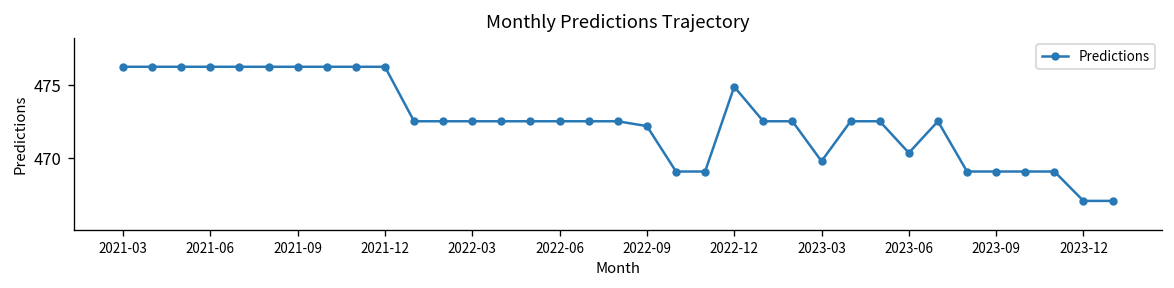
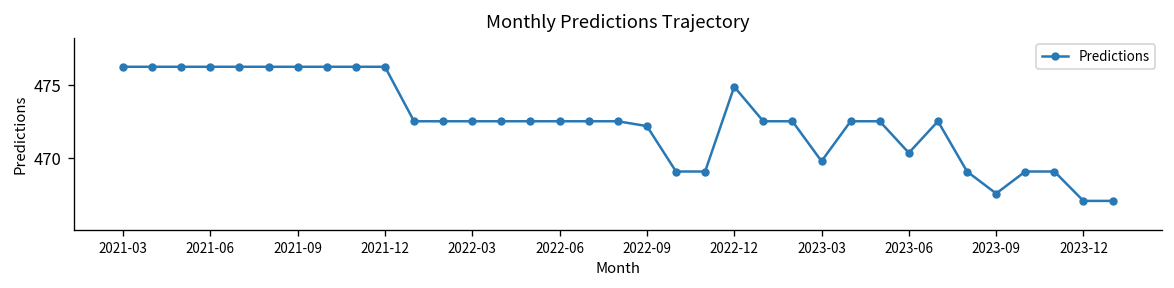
  {
    "2021-03": 476.3,
    "2021-06": 476.3,
    "2021-09": 476.3,
    "2021-12": 476.3,
    "2022-03": 472.5,
    "2022-06": 472.5,
    "2022-09": 472.2,
    "2022-12": 474.9,
    "2023-03": 469.8,
    "2023-06": 470.4,
-   "2023-09": 469.1,
+   "2023-09": 467.6,
    "2023-12": 467.1
  }
